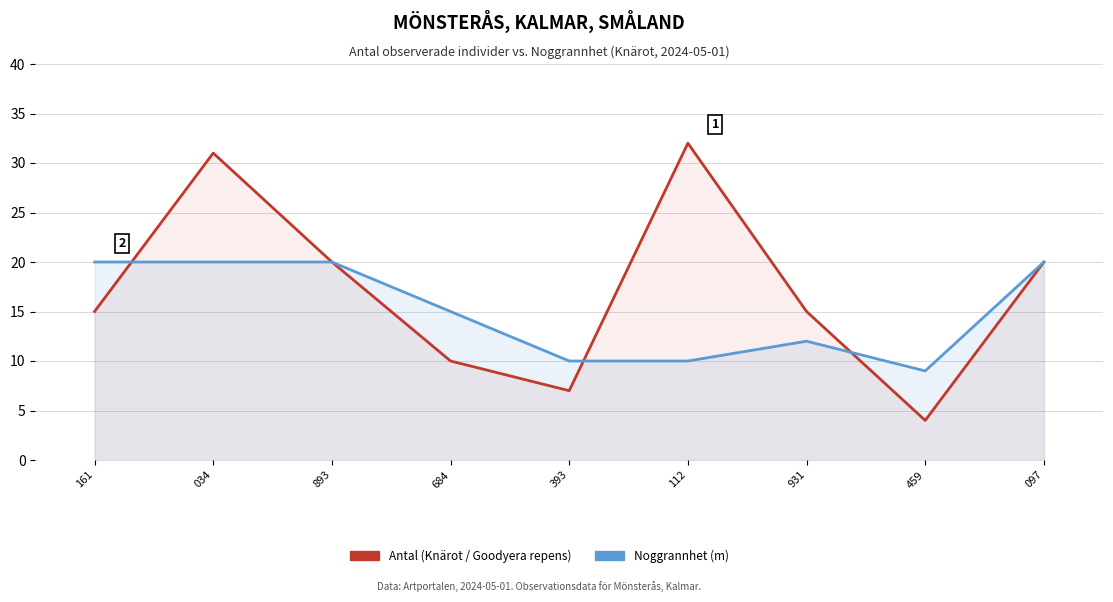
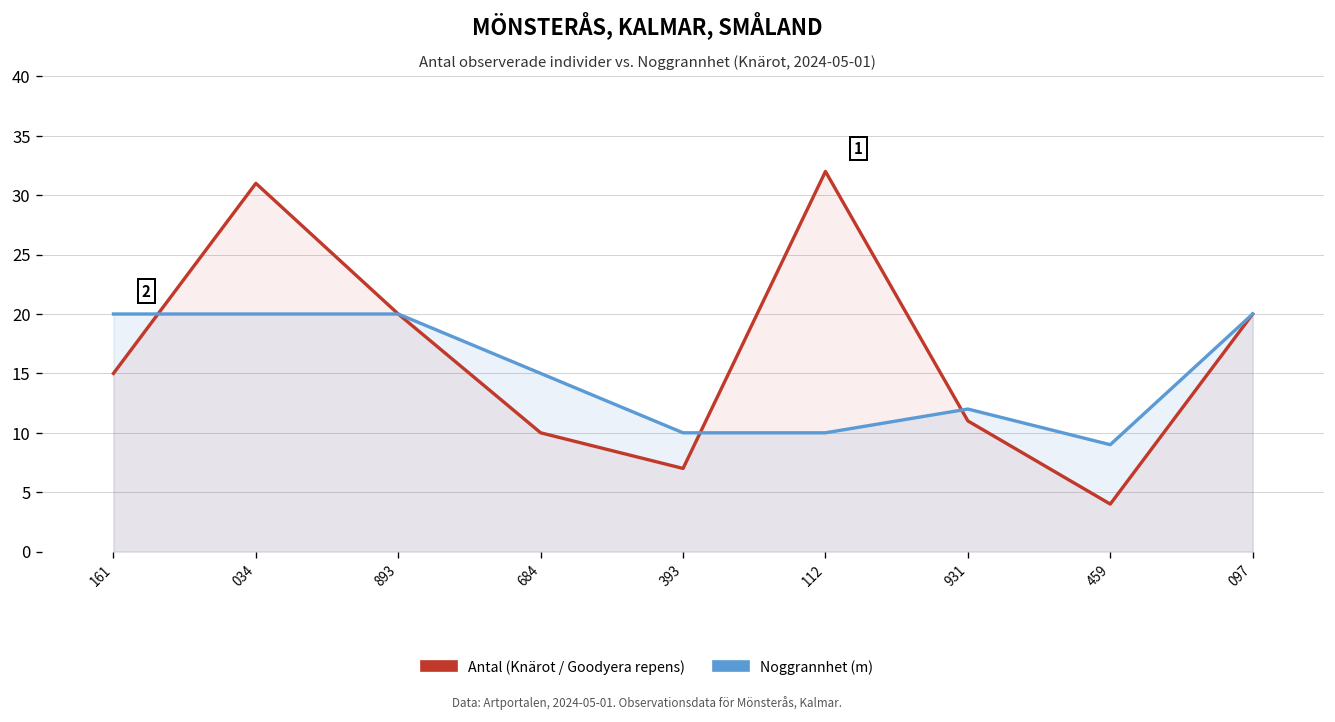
  {
    "Antal (Knärot / Goodyera repens)": {
      "161": 15,
      "034": 31,
      "684": 10,
      "393": 7,
      "112": 32,
-     "931": 15,
+     "931": 11,
      "459": 4
    },
    "Noggrannhet (m)": {
      "161": 20,
      "034": 20,
      "684": 15,
      "393": 10,
      "112": 10,
      "931": 12,
      "459": 9
    }
  }
